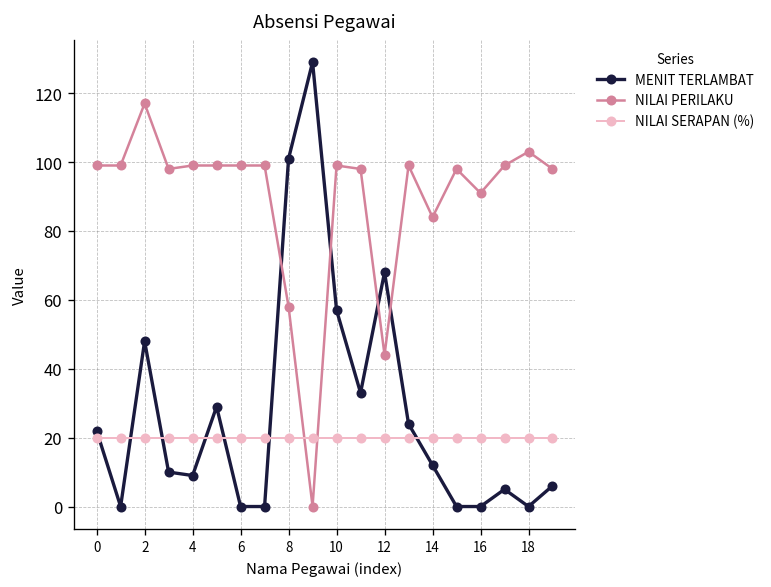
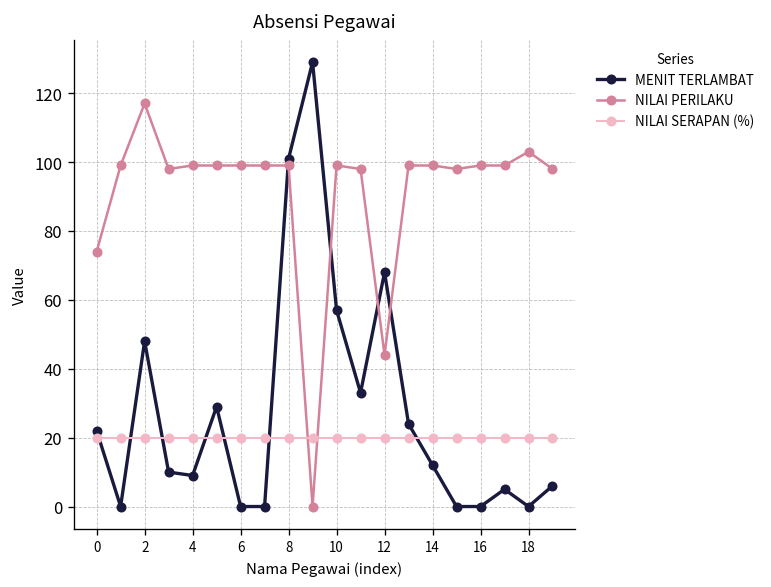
  {
    "MENIT TERLAMBAT": {
      "0": 22,
      "2": 48,
      "4": 9,
      "6": 0,
      "8": 101,
      "10": 57,
      "12": 68,
      "14": 12,
      "16": 0,
      "18": 0
    },
    "NILAI PERILAKU": {
-     "0": 99,
+     "0": 74,
      "2": 117,
      "4": 99,
      "6": 99,
-     "8": 58,
+     "8": 99,
      "10": 99,
      "12": 44,
-     "14": 84,
-     "16": 91,
+     "14": 99,
+     "16": 99,
      "18": 103
    },
    "NILAI SERAPAN (%)": {
      "0": 20,
      "2": 20,
      "4": 20,
      "6": 20,
      "8": 20,
      "10": 20,
      "12": 20,
      "14": 20,
      "16": 20,
      "18": 20
    }
  }
